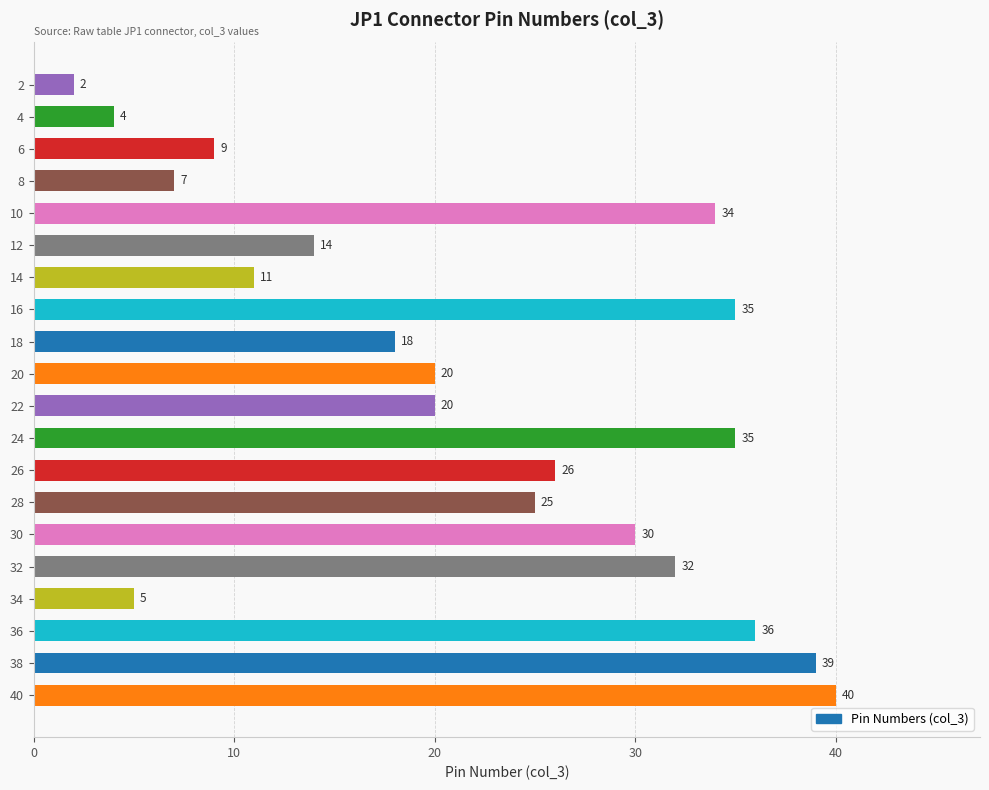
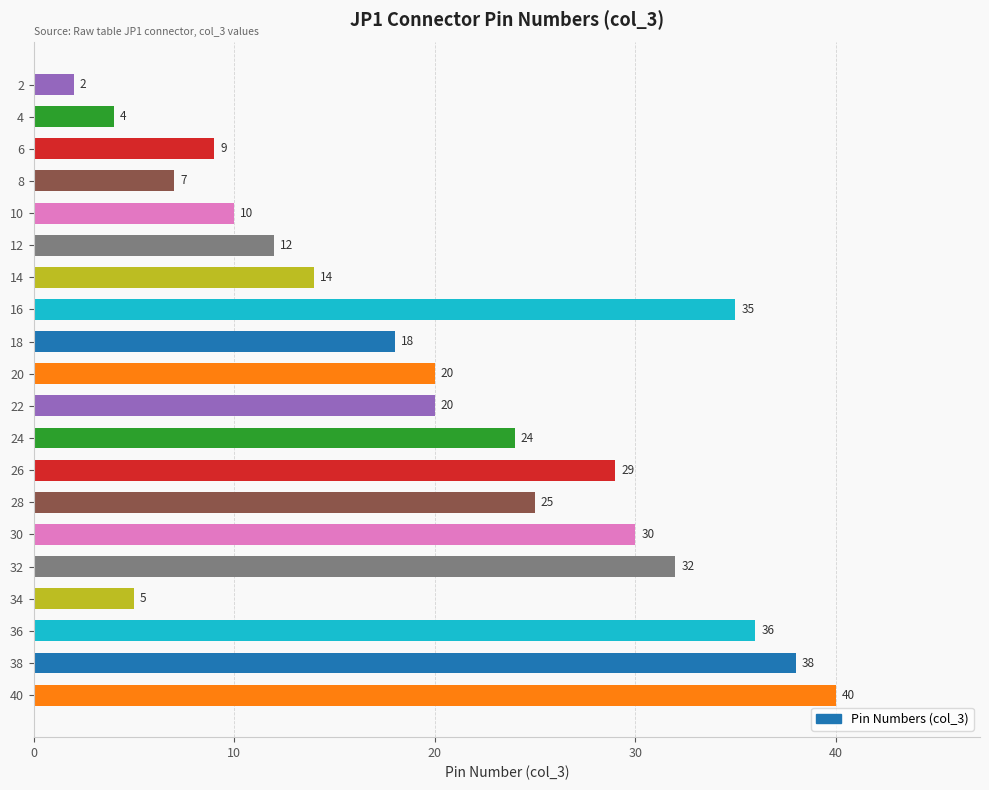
  {
    "2": 2,
    "4": 4,
    "6": 9,
    "8": 7,
-   "10": 34,
-   "12": 14,
-   "14": 11,
+   "10": 10,
+   "12": 12,
+   "14": 14,
    "16": 35,
    "18": 18,
    "20": 20,
    "22": 20,
-   "24": 35,
-   "26": 26,
+   "24": 24,
+   "26": 29,
    "28": 25,
    "30": 30,
    "32": 32,
    "34": 5,
    "36": 36,
-   "38": 39,
+   "38": 38,
    "40": 40
  }
